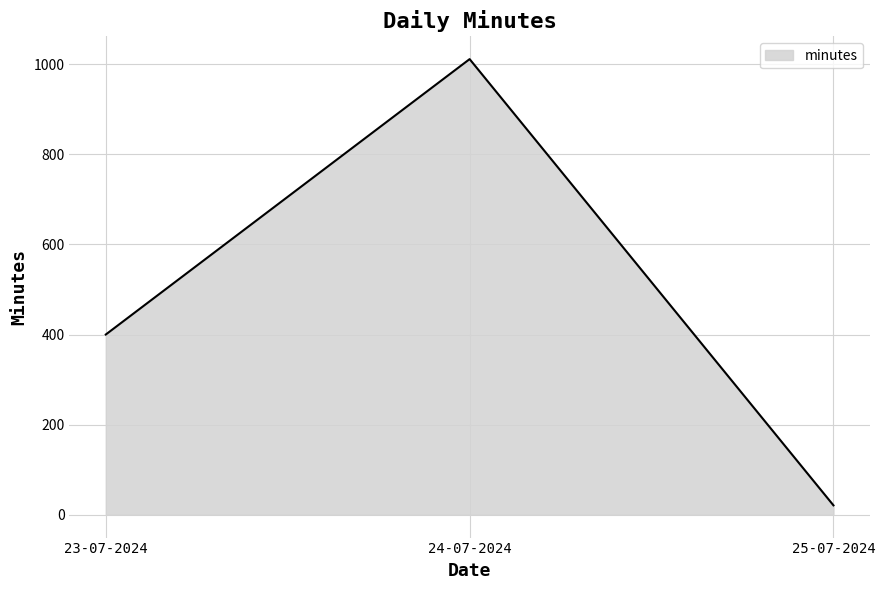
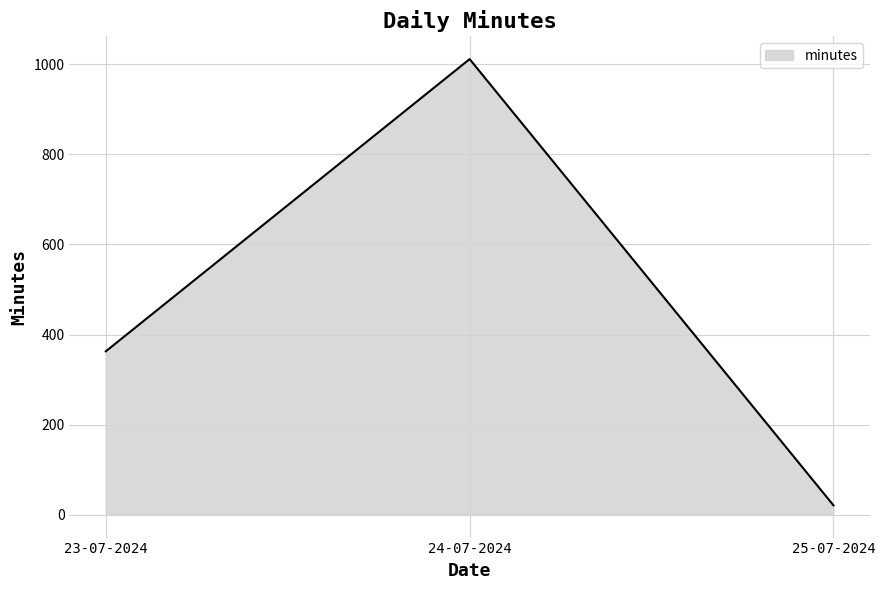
  {
-   "23-07-2024": 400,
+   "23-07-2024": 360,
    "24-07-2024": 1010,
    "25-07-2024": 20
  }
